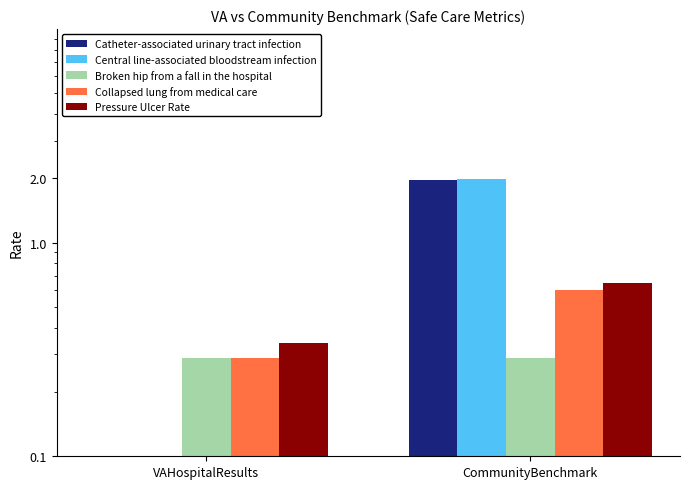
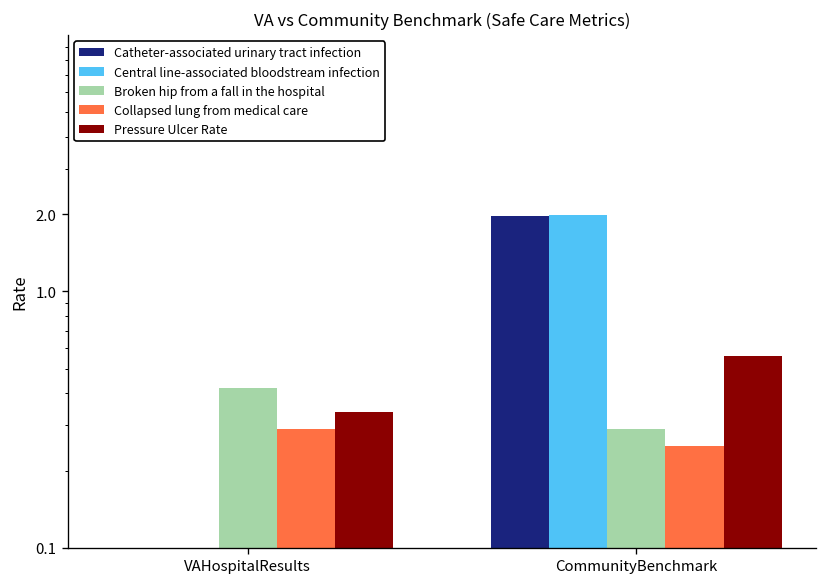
  {
    "Catheter-associated urinary tract infection": {
      "CommunityBenchmark": 2.0
    },
    "Central line-associated bloodstream infection": {
      "CommunityBenchmark": 2.0
    },
    "Broken hip from a fall in the hospital": {
-     "VAHospitalResults": 0.29,
+     "VAHospitalResults": 0.42,
      "CommunityBenchmark": 0.29
    },
    "Collapsed lung from medical care": {
      "VAHospitalResults": 0.29,
-     "CommunityBenchmark": 0.60
+     "CommunityBenchmark": 0.25
    },
    "Pressure Ulcer Rate": {
      "VAHospitalResults": 0.34,
-     "CommunityBenchmark": 0.65
+     "CommunityBenchmark": 0.56
    }
  }
